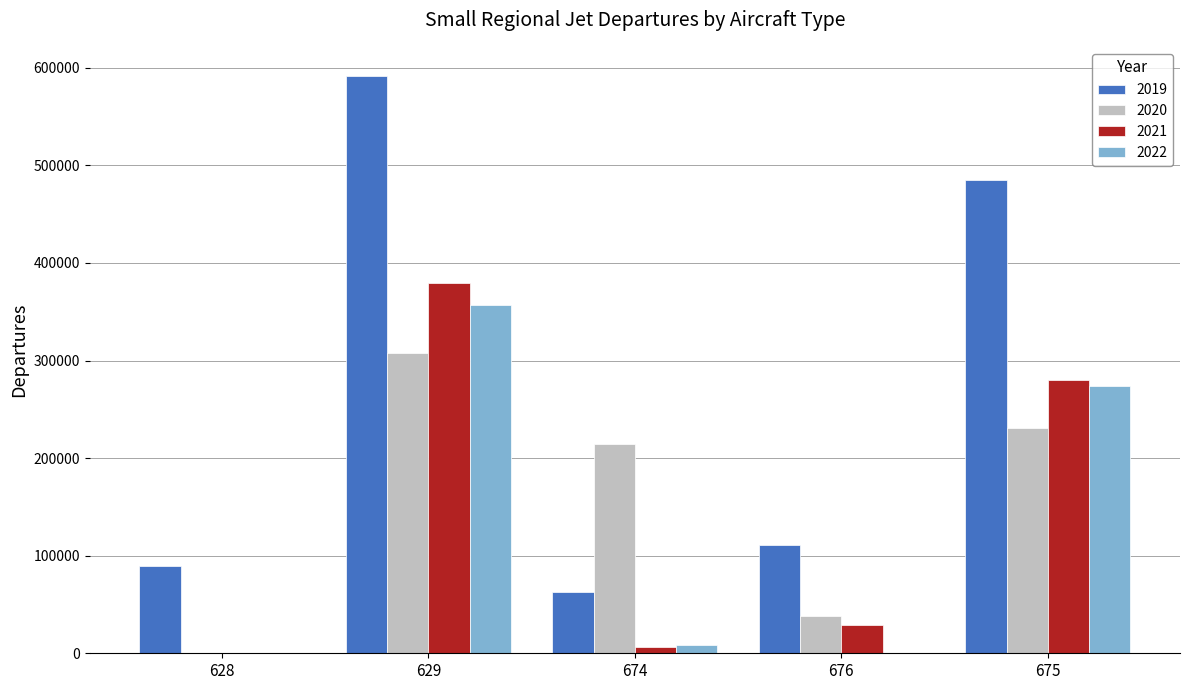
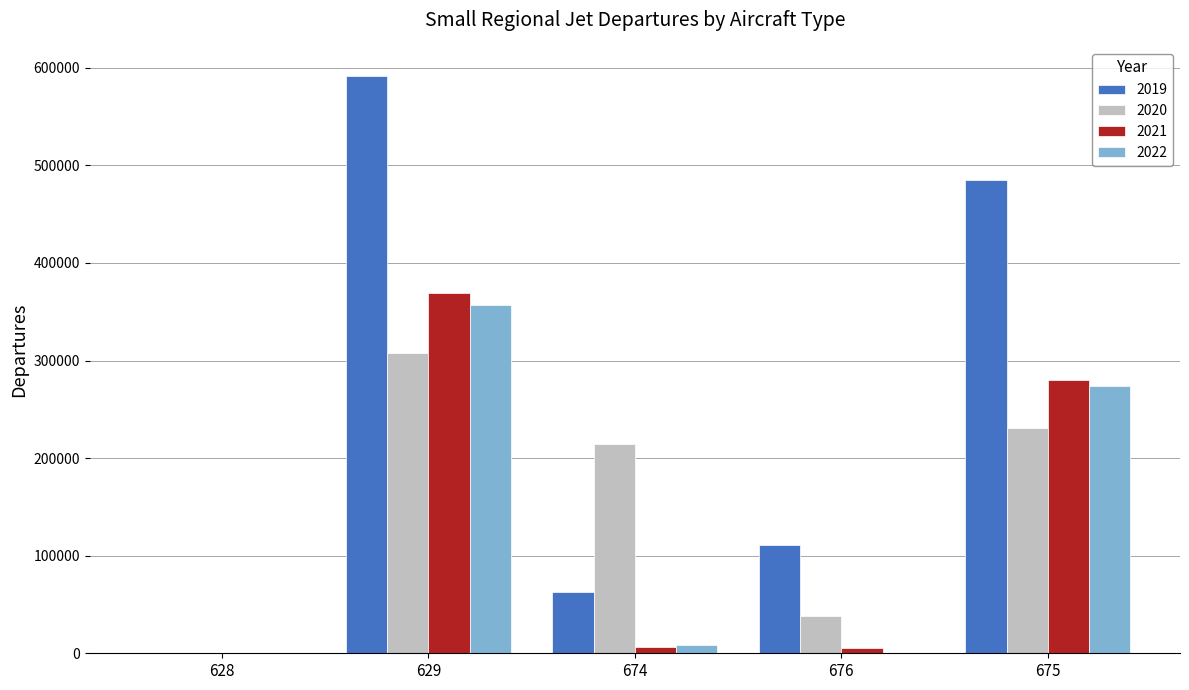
  {
    "2019": {
-     "628": 90000,
+     "628": 0,
      "629": 590000,
      "674": 60000,
      "676": 110000,
      "675": 490000
    },
    "2020": {
      "628": 0,
      "629": 310000,
      "674": 210000,
      "676": 40000,
      "675": 230000
    },
    "2021": {
      "628": 0,
-     "629": 380000,
+     "629": 370000,
      "674": 10000,
-     "676": 30000,
+     "676": 0,
      "675": 280000
    },
    "2022": {
      "628": 0,
      "629": 360000,
      "674": 10000,
      "676": 0,
      "675": 270000
    }
  }
